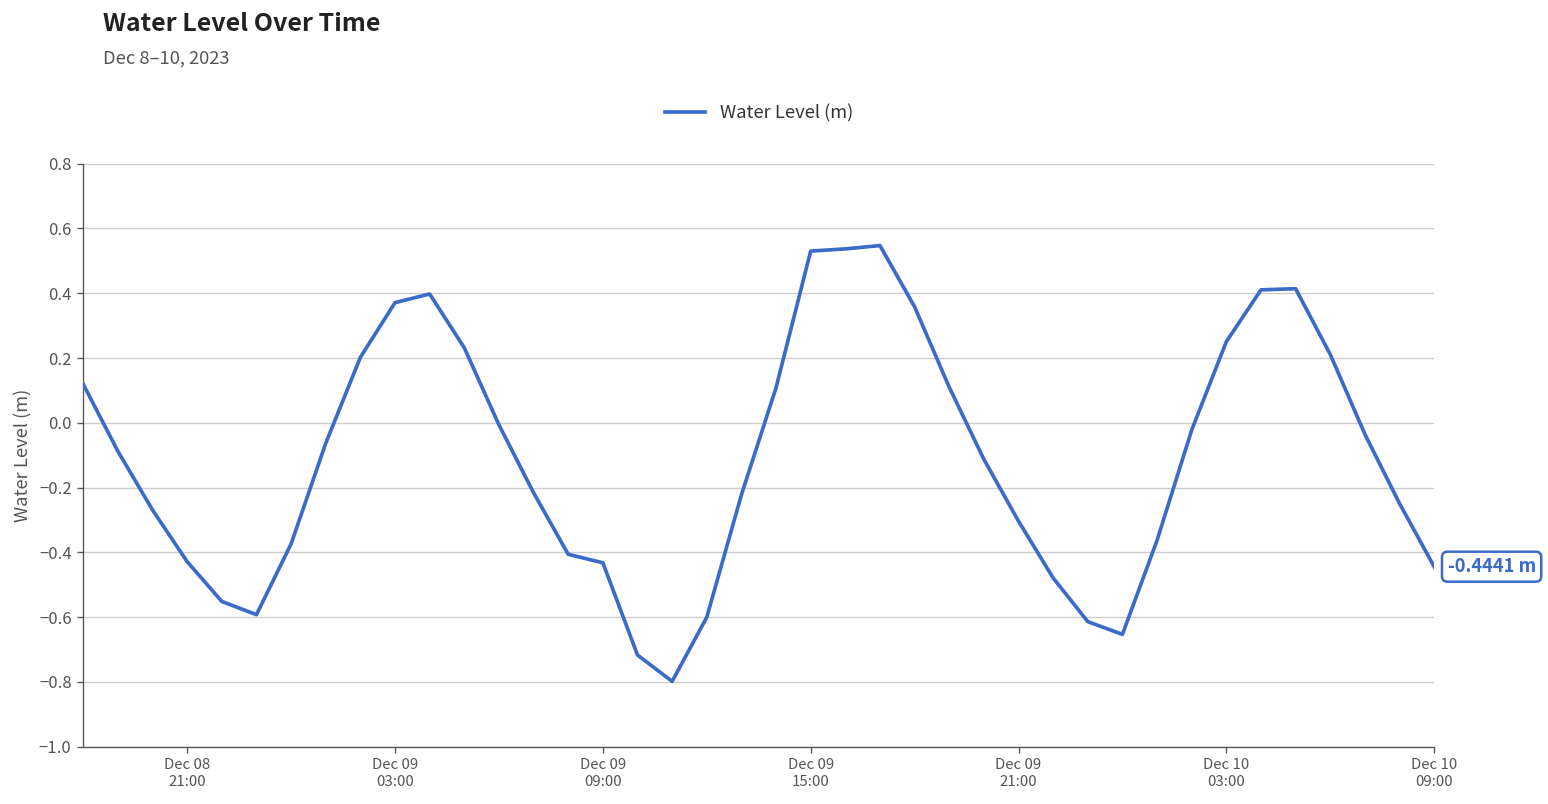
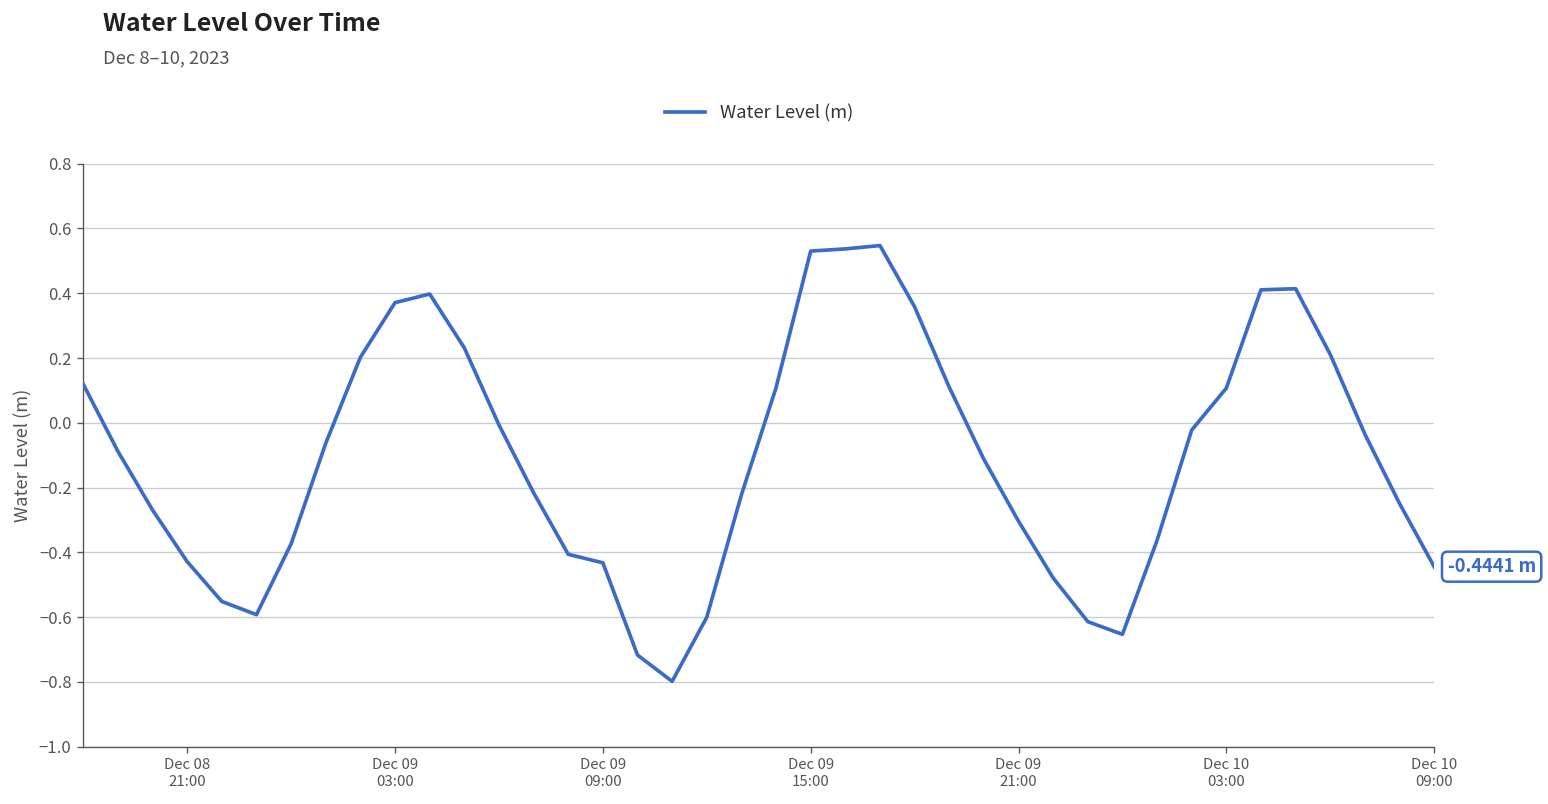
  {
    "Dec 08 21:00": -0.43,
    "Dec 09 03:00": 0.37,
    "Dec 09 09:00": -0.43,
    "Dec 09 15:00": 0.53,
    "Dec 09 21:00": -0.30,
-   "Dec 10 03:00": 0.25
+   "Dec 10 03:00": 0.11
  }
